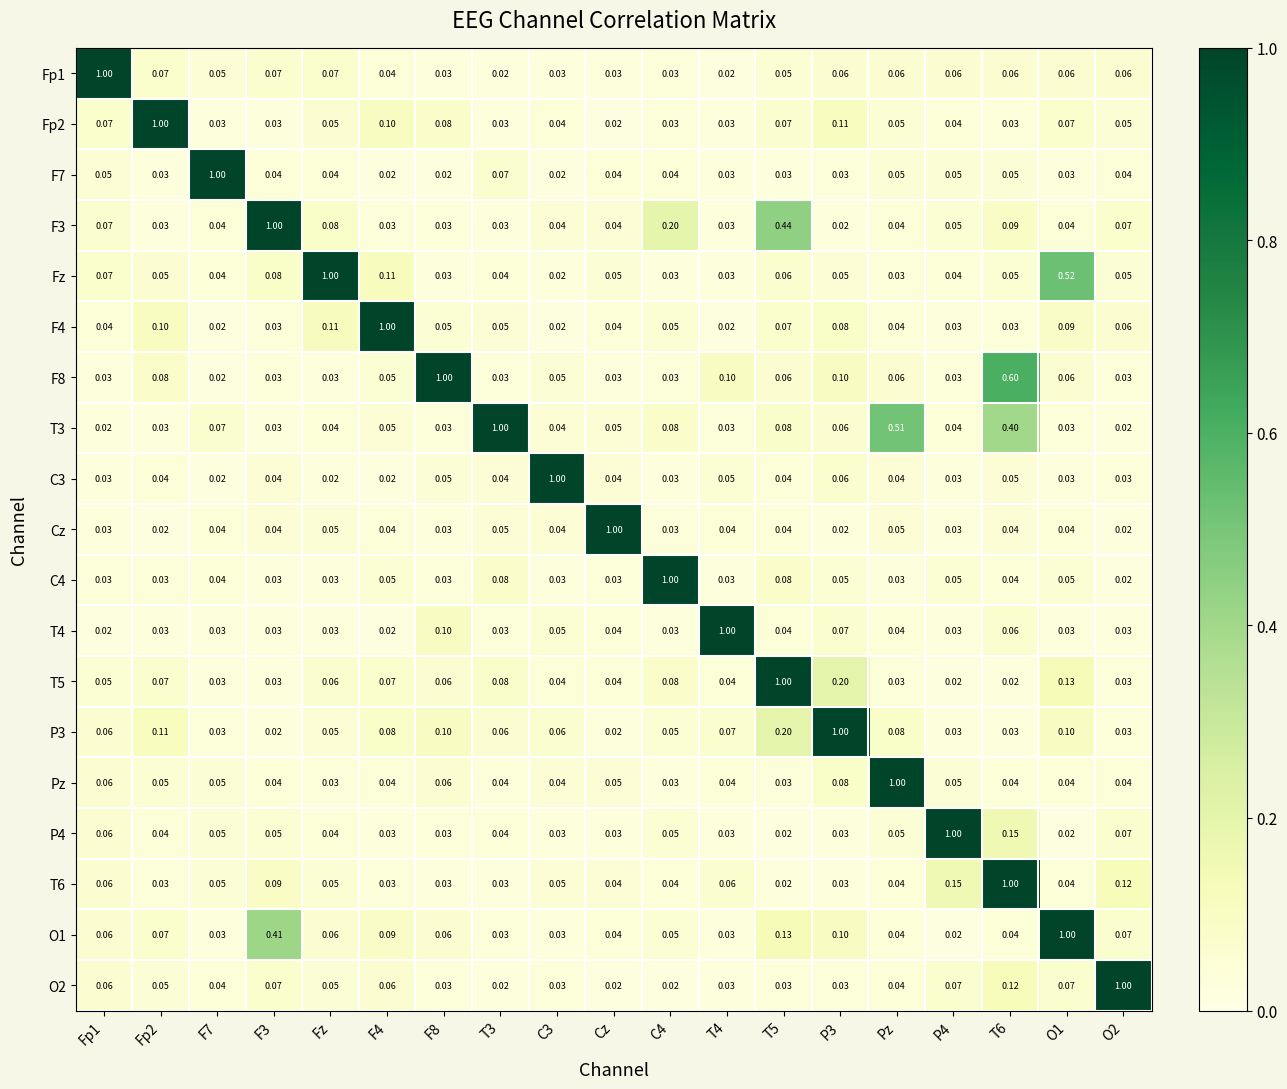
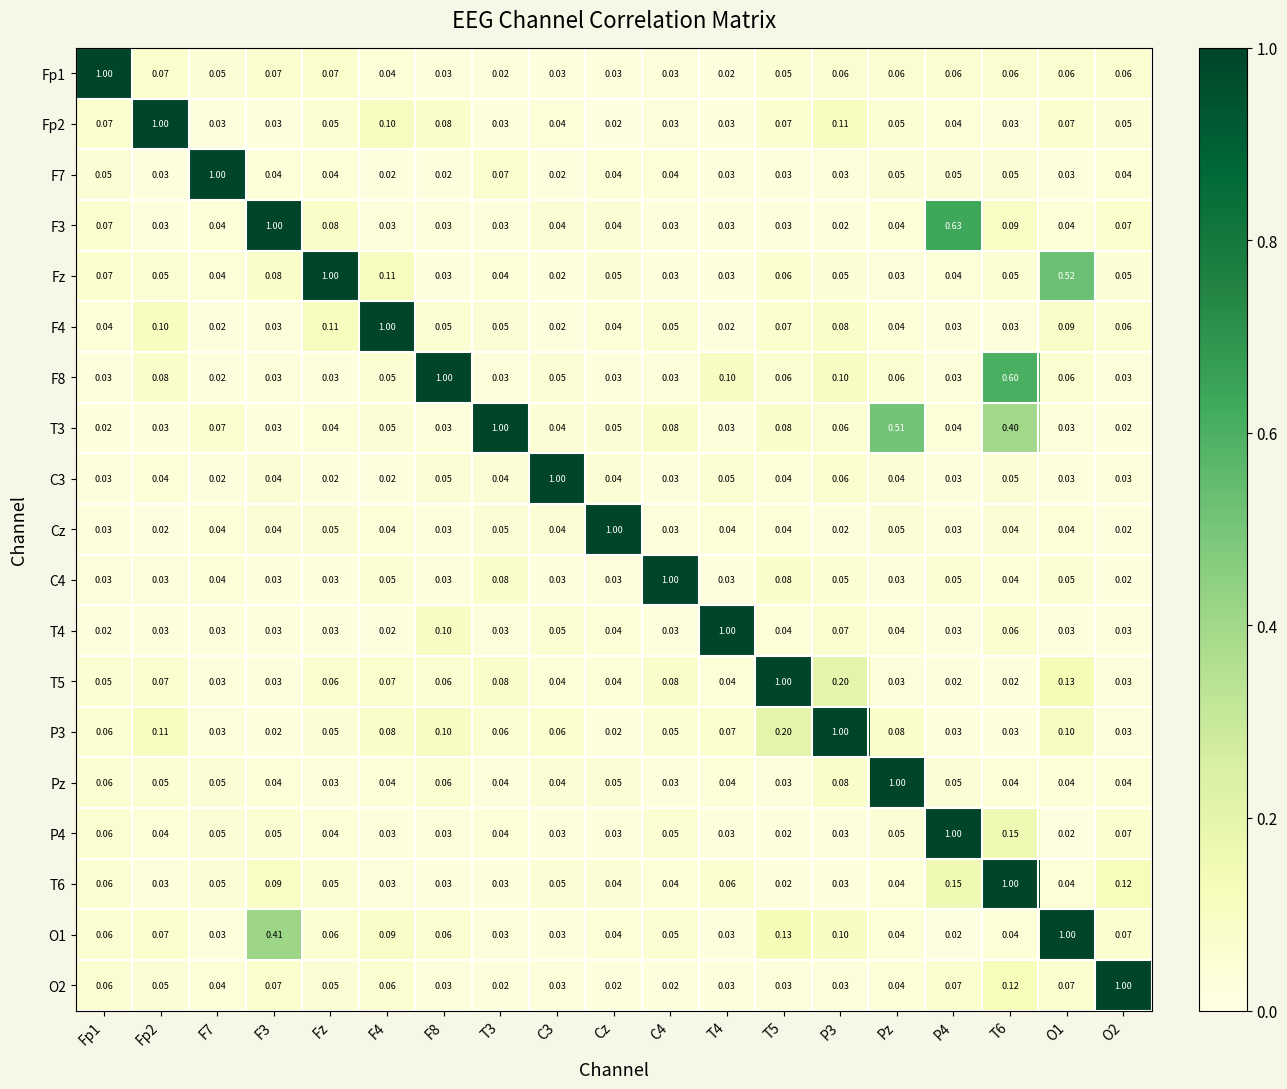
  {
    "F3": {
      "Fp1": 0.07,
      "Fp2": 0.03,
      "F7": 0.04,
      "F3": 1.00,
      "Fz": 0.08,
      "F4": 0.03,
      "F8": 0.03,
      "T3": 0.03,
      "C3": 0.04,
      "Cz": 0.04,
-     "C4": 0.20,
+     "C4": 0.03,
      "T4": 0.03,
-     "T5": 0.44,
+     "T5": 0.03,
      "P3": 0.02,
      "Pz": 0.04,
-     "P4": 0.05,
+     "P4": 0.63,
      "T6": 0.09,
      "O1": 0.04,
      "O2": 0.07
    }
  }
